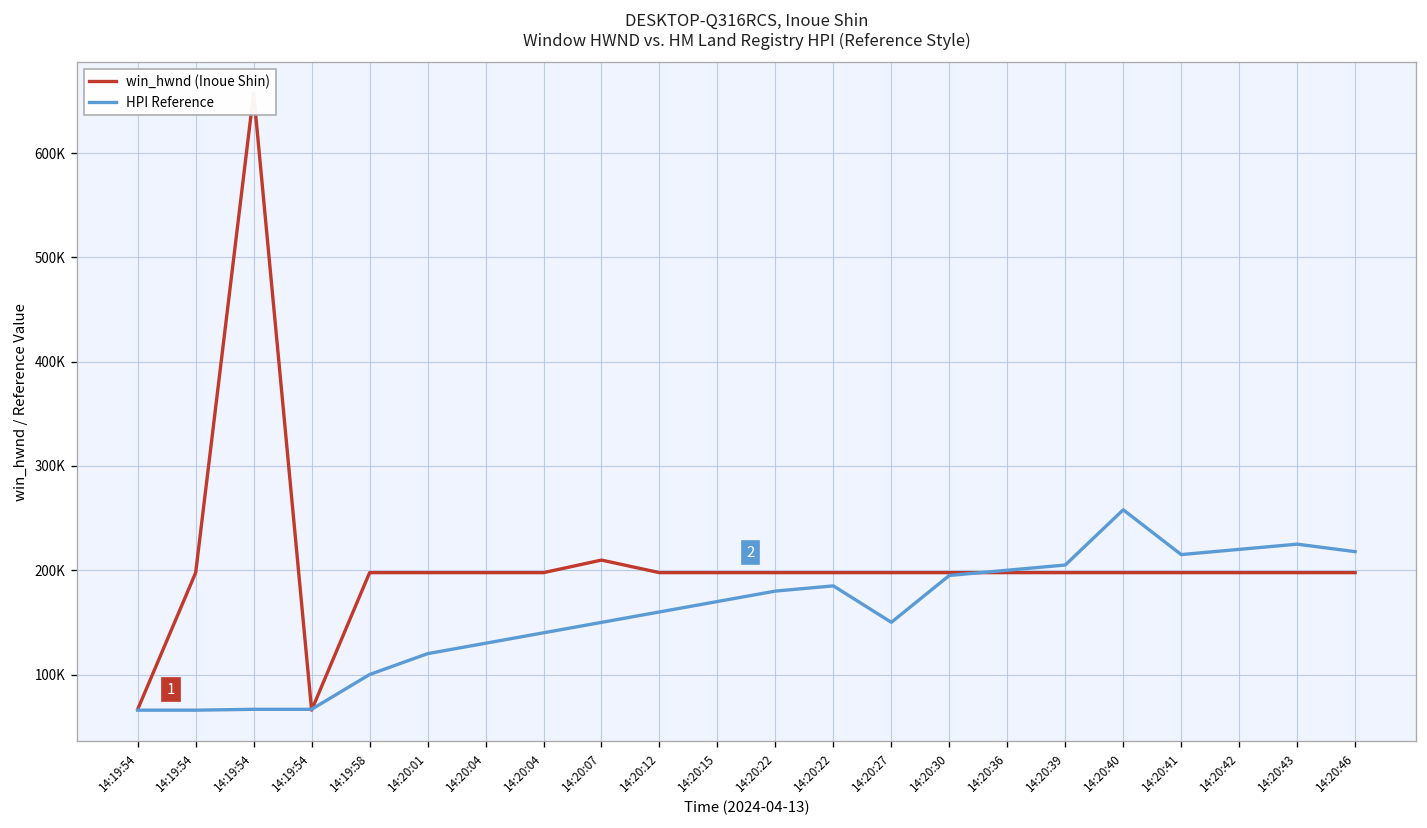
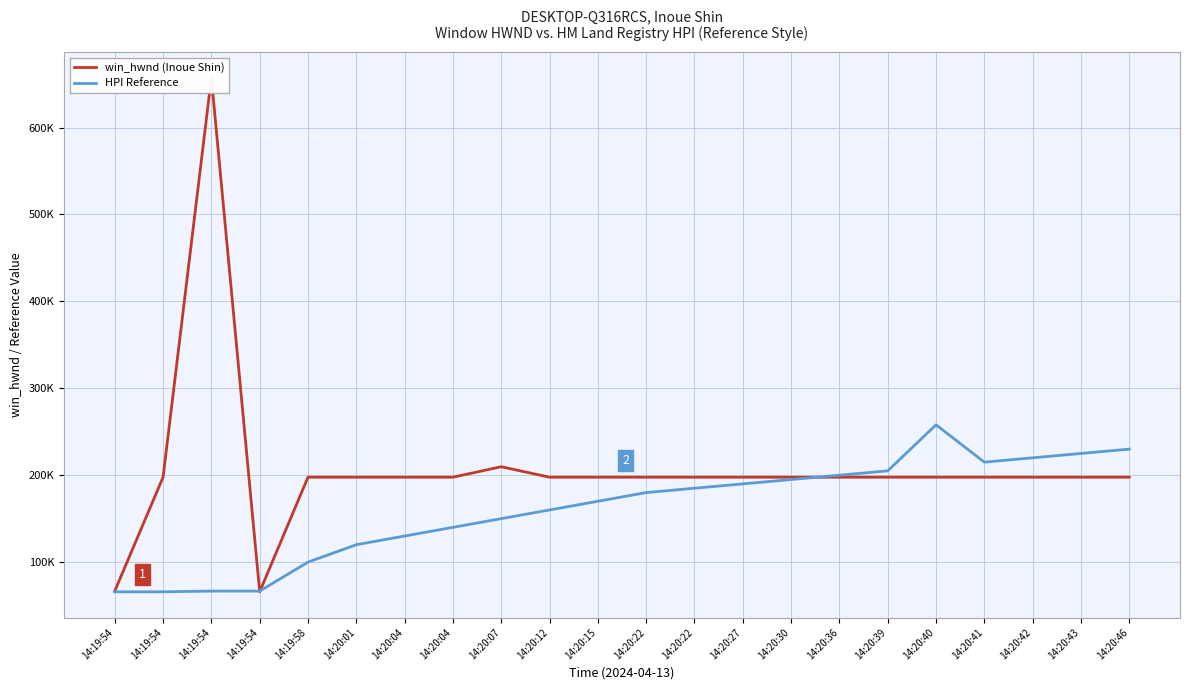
  {
    "win_hwnd (Inoue Shin)": {
      "14:19:58": 200000,
      "14:20:01": 200000,
      "14:20:07": 210000,
      "14:20:12": 200000,
      "14:20:15": 200000,
      "14:20:27": 200000,
      "14:20:39": 200000,
      "14:20:40": 200000,
      "14:20:41": 200000,
      "14:20:42": 200000,
      "14:20:43": 200000,
      "14:20:46": 200000
    },
    "HPI Reference": {
      "14:19:58": 100000,
      "14:20:01": 120000,
      "14:20:07": 150000,
      "14:20:12": 160000,
      "14:20:15": 170000,
-     "14:20:27": 150000,
+     "14:20:27": 190000,
      "14:20:39": 210000,
      "14:20:40": 260000,
      "14:20:41": 220000,
      "14:20:42": 220000,
      "14:20:43": 230000,
-     "14:20:46": 220000
+     "14:20:46": 230000
    }
  }
